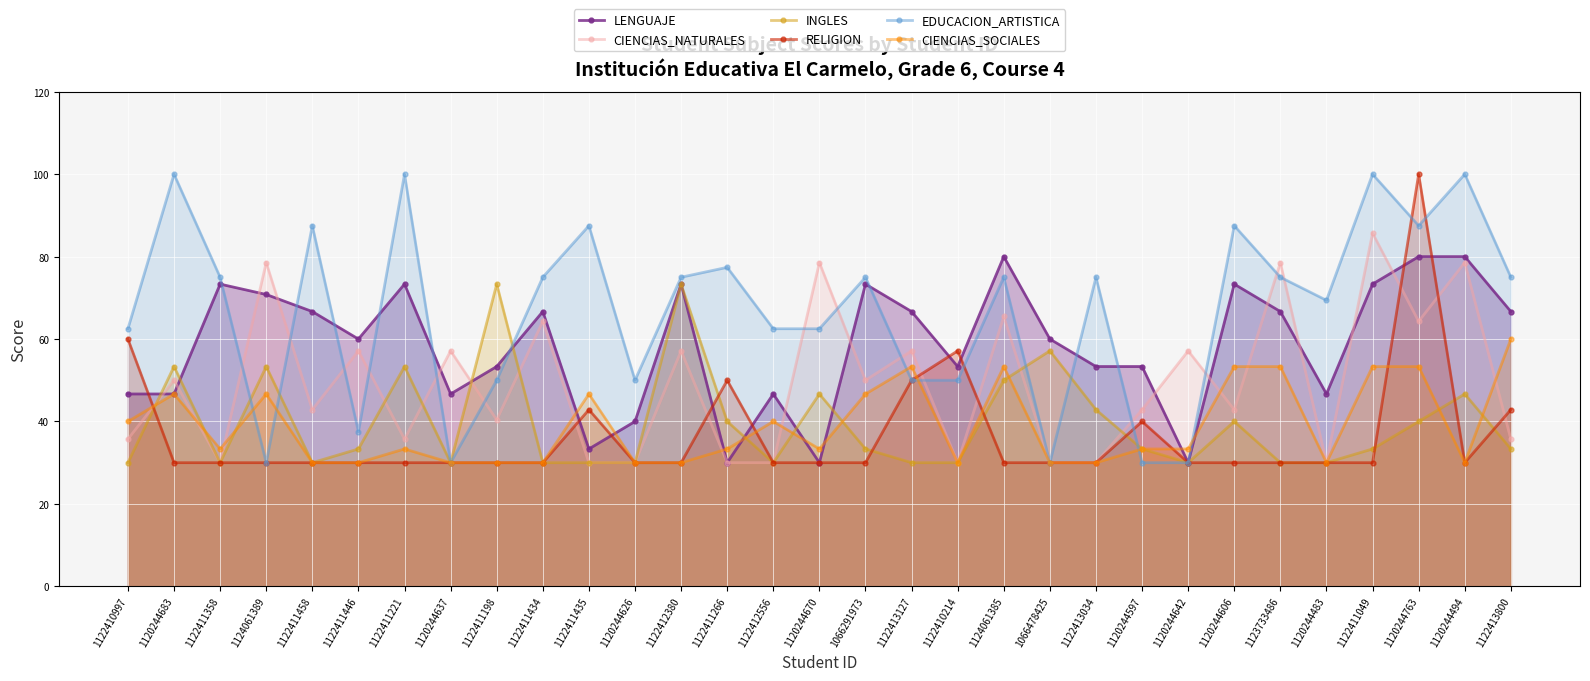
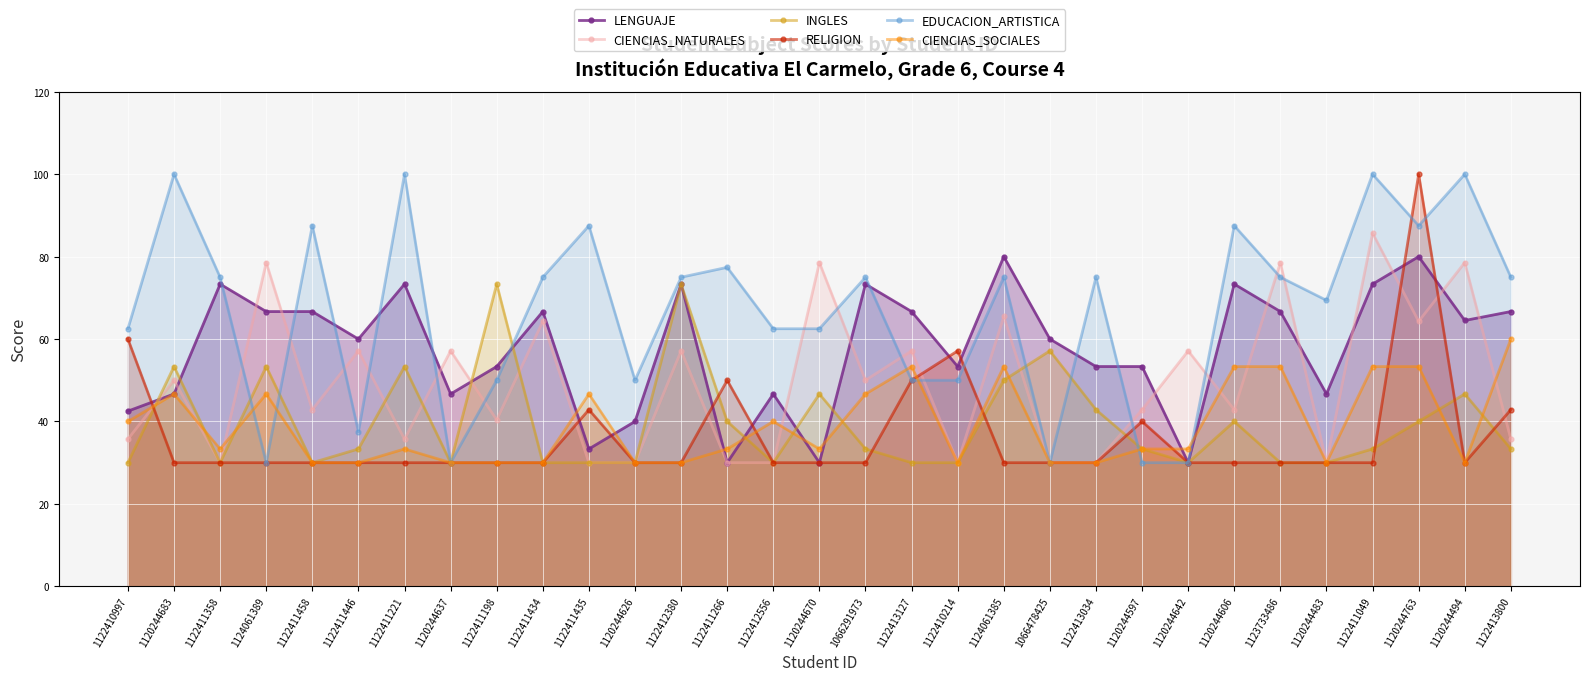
  {
    "LENGUAJE": {
-     "1122410997": 47,
+     "1122410997": 43,
      "1122411358": 73,
-     "1124061389": 71,
+     "1124061389": 67,
      "1122411458": 67,
      "1122411446": 60,
      "1122411221": 73,
      "1120244637": 47,
      "1122411198": 53,
      "1122411434": 67,
      "1122411435": 33,
      "1120244626": 40,
      "1122412556": 47,
      "1066291973": 73,
      "1122413127": 67,
      "1122410214": 53,
      "1124061385": 80,
      "1066478425": 60,
      "1122413034": 53,
      "1120244597": 53,
      "1120244606": 73,
      "1123733486": 67,
      "1120244483": 47,
      "1122411049": 73,
      "1120244763": 80,
-     "1120244494": 80,
+     "1120244494": 65,
      "1122413800": 67
    },
    "CIENCIAS_NATURALES": {
      "1122410997": 36,
      "1120244683": 50,
      "1124061389": 79,
      "1122411458": 43,
      "1122411446": 57,
      "1122411221": 36,
      "1120244637": 57,
      "1122411198": 40,
      "1122411434": 64,
      "1122412380": 57,
      "1120244670": 79,
      "1066291973": 50,
      "1122413127": 57,
      "1124061385": 65,
      "1120244597": 43,
      "1120244642": 57,
      "1120244606": 43,
      "1123733486": 79,
      "1122411049": 86,
      "1120244763": 64,
      "1120244494": 79,
      "1122413800": 36
    },
    "RELIGION": {
      "1122410997": 60,
      "1120244683": 30,
      "1122411221": 30,
      "1122411435": 43,
      "1122411266": 50,
      "1066291973": 30,
      "1122410214": 57,
      "1124061385": 30,
      "1120244597": 40,
      "1120244606": 30,
      "1122411049": 30,
      "1120244763": 100,
      "1122413800": 43
    },
    "EDUCACION_ARTISTICA": {
      "1122410997": 63,
      "1120244683": 100,
      "1122411358": 75,
      "1122411458": 88,
      "1122411446": 38,
      "1122411221": 100,
      "1122411198": 50,
      "1122411434": 75,
      "1122411435": 88,
      "1120244626": 50,
      "1122412380": 75,
      "1122411266": 77,
      "1122412556": 63,
      "1120244670": 63,
      "1066291973": 75,
      "1122410214": 50,
      "1124061385": 75,
      "1122413034": 75,
      "1120244597": 30,
      "1120244606": 88,
      "1123733486": 75,
      "1120244483": 69,
      "1122411049": 100,
      "1120244763": 88,
      "1120244494": 100,
      "1122413800": 75
    }
  }
